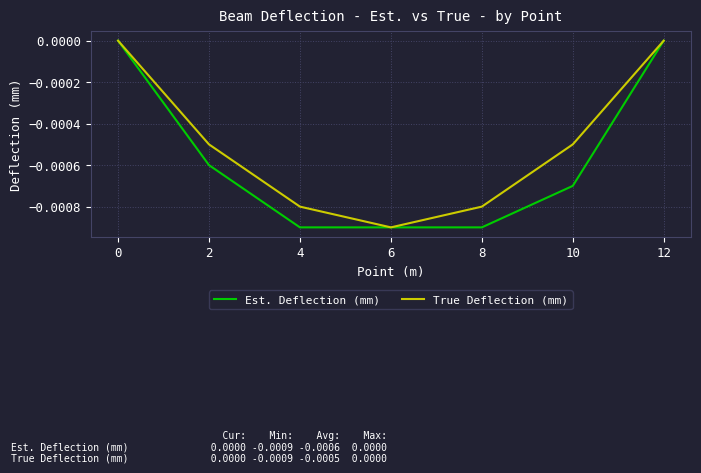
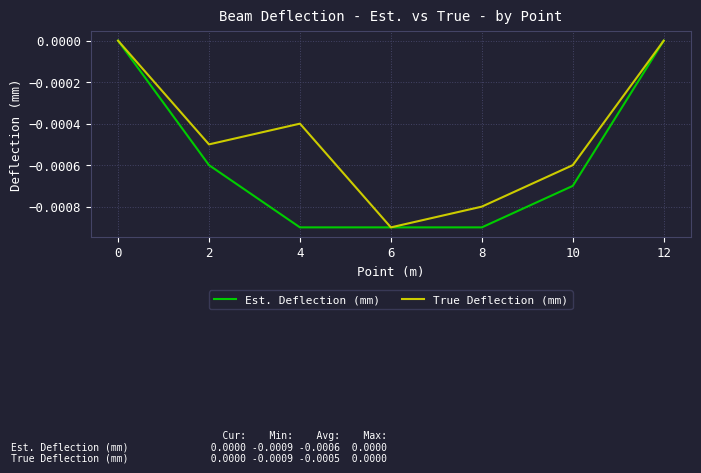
  {
    "Est. Deflection (mm)": {
      "2": -0.0006,
      "4": -0.0009,
      "8": -0.0009,
      "10": -0.0007
    },
    "True Deflection (mm)": {
      "2": -0.0005,
-     "4": -0.0008,
+     "4": -0.0004,
      "8": -0.0008,
-     "10": -0.0005
+     "10": -0.0006
    }
  }
